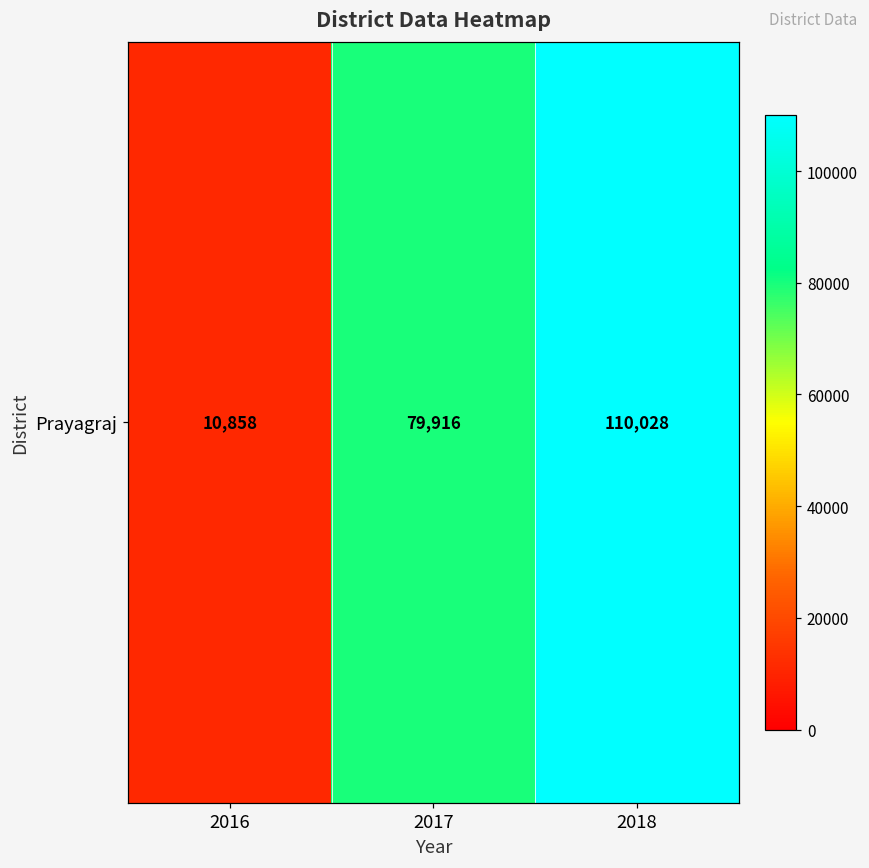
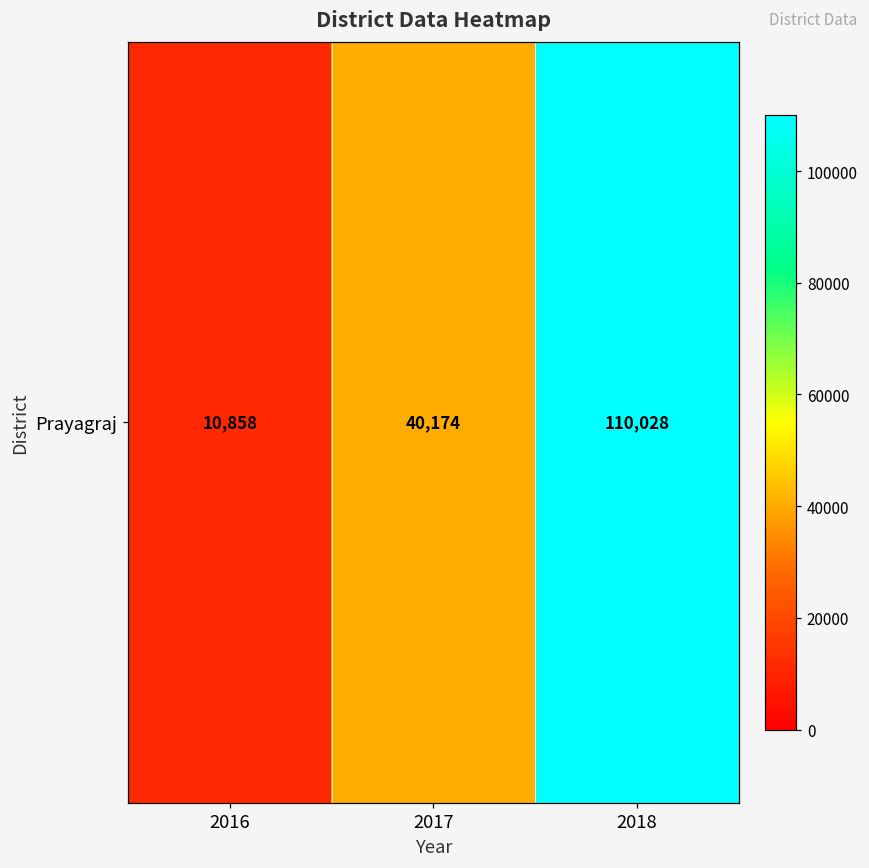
  {
    "Prayagraj": {
      "2016": "10,858",
-     "2017": "79,916",
+     "2017": "40,174",
      "2018": "110,028"
    }
  }
